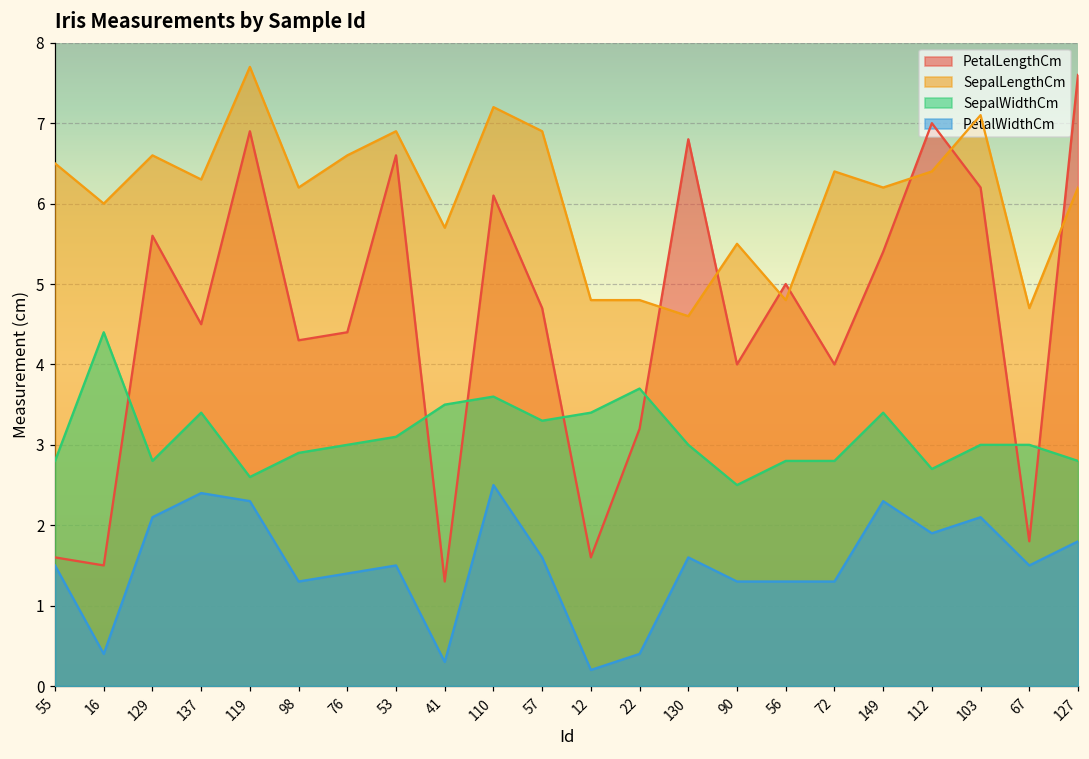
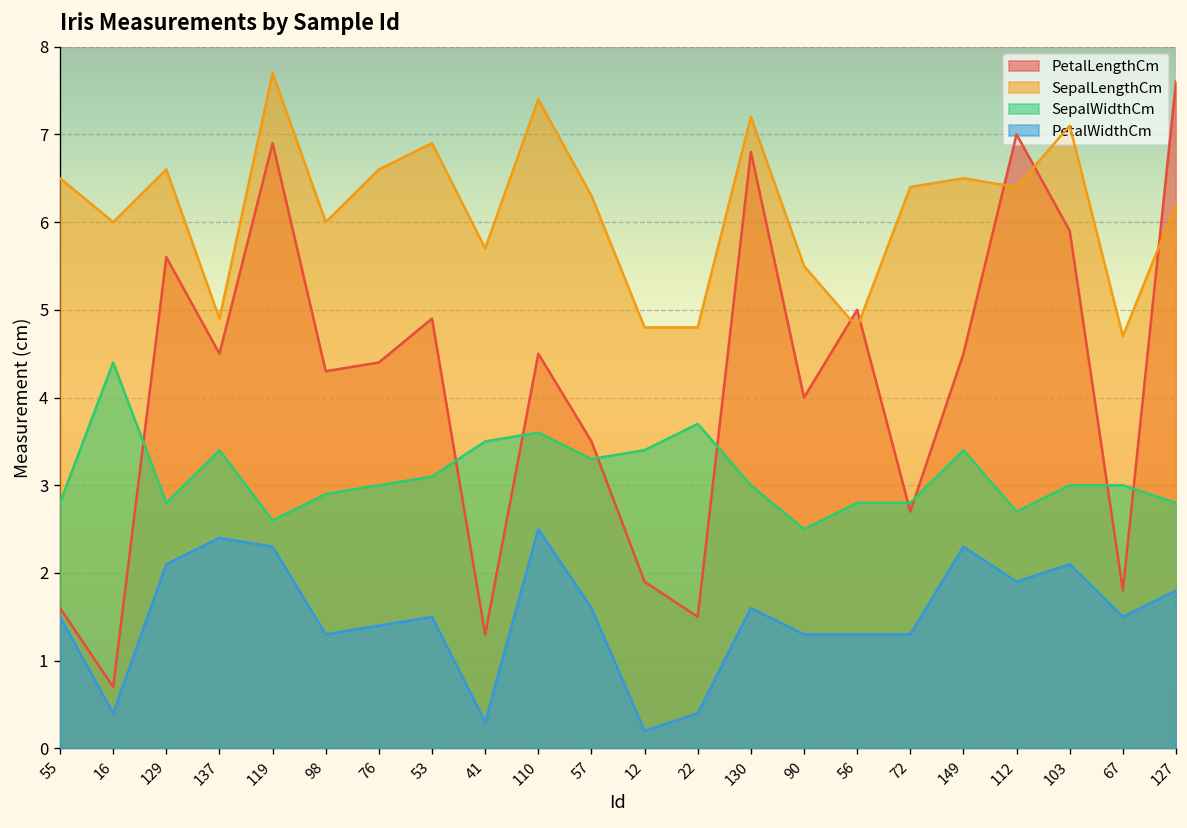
  {
    "PetalLengthCm": {
      "55": 1.6,
-     "16": 1.5,
+     "16": 0.7,
      "129": 5.6,
      "137": 4.5,
      "119": 6.9,
      "98": 4.3,
      "76": 4.4,
-     "53": 6.6,
+     "53": 4.9,
      "41": 1.3,
-     "110": 6.1,
-     "57": 4.7,
-     "12": 1.6,
-     "22": 3.2,
+     "110": 4.5,
+     "57": 3.5,
+     "12": 1.9,
+     "22": 1.5,
      "130": 6.8,
      "90": 4.0,
      "56": 5.0,
-     "72": 4.0,
-     "149": 5.4,
-     "103": 6.2,
+     "72": 2.7,
+     "149": 4.5,
+     "103": 5.9,
      "67": 1.8,
      "127": 7.6
    },
    "SepalLengthCm": {
      "55": 6.5,
      "16": 6.0,
      "129": 6.6,
-     "137": 6.3,
+     "137": 4.9,
      "119": 7.7,
-     "98": 6.2,
+     "98": 6.0,
      "76": 6.6,
      "53": 6.9,
      "41": 5.7,
-     "110": 7.2,
-     "57": 6.9,
+     "110": 7.4,
+     "57": 6.3,
      "12": 4.8,
      "22": 4.8,
-     "130": 4.6,
+     "130": 7.2,
      "90": 5.5,
      "56": 4.8,
      "72": 6.4,
-     "149": 6.2,
+     "149": 6.5,
      "112": 6.4,
      "67": 4.7,
      "127": 6.2
    },
    "SepalWidthCm": {
      "55": 2.8,
      "16": 4.4,
      "129": 2.8,
      "137": 3.4,
      "119": 2.6,
      "98": 2.9,
      "76": 3.0,
      "53": 3.1,
      "41": 3.5,
      "110": 3.6,
      "57": 3.3,
      "12": 3.4,
      "22": 3.7,
      "130": 3.0,
      "90": 2.5,
      "56": 2.8,
      "72": 2.8,
      "149": 3.4,
      "112": 2.7,
      "103": 3.0,
      "67": 3.0,
      "127": 2.8
    },
    "PetalWidthCm": {
      "55": 1.5,
      "16": 0.4,
      "129": 2.1,
      "137": 2.4,
      "119": 2.3,
      "98": 1.3,
      "76": 1.4,
      "53": 1.5,
      "41": 0.3,
      "110": 2.5,
      "57": 1.6,
      "12": 0.2,
      "22": 0.4,
      "130": 1.6,
      "90": 1.3,
      "56": 1.3,
      "72": 1.3,
      "149": 2.3,
      "112": 1.9,
      "103": 2.1,
      "67": 1.5,
      "127": 1.8
    }
  }
